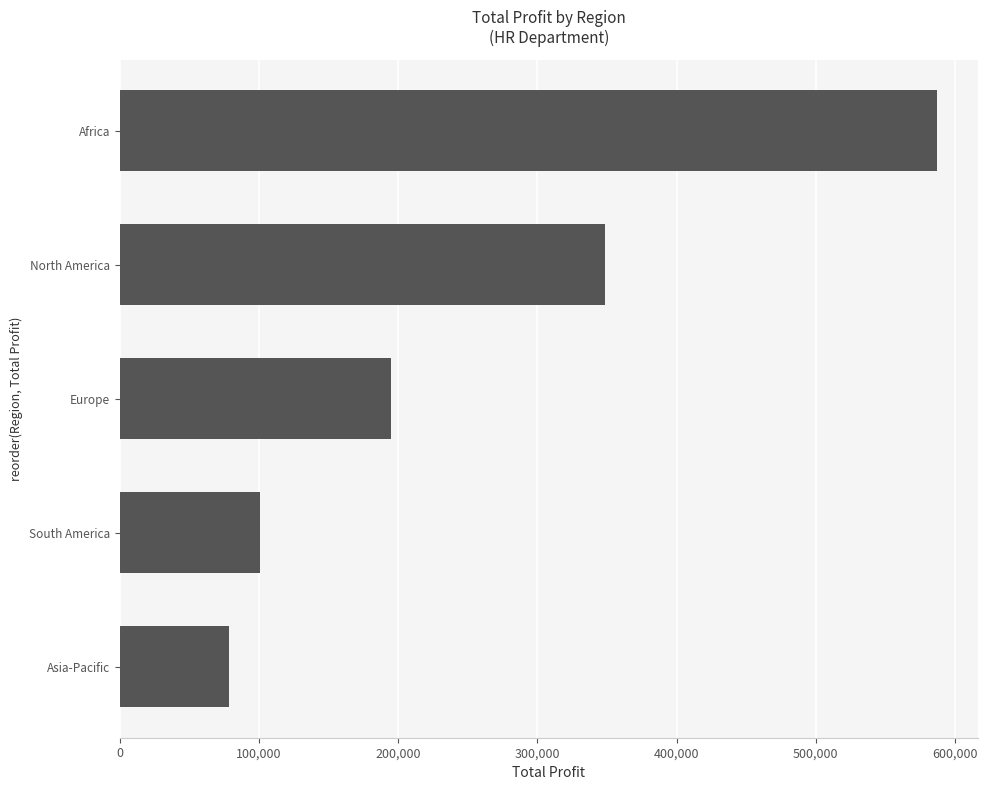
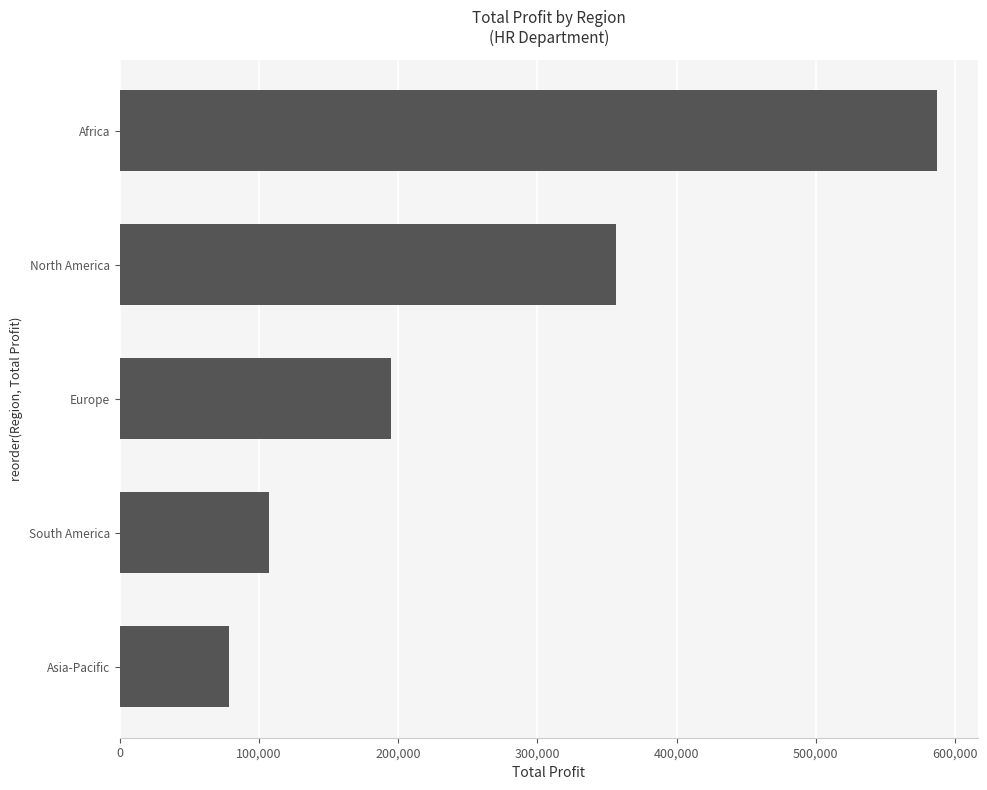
  {
    "Africa": "587,000",
-   "North America": "349,000",
+   "North America": "356,000",
    "Europe": "195,000",
-   "South America": "101,000",
+   "South America": "107,000",
    "Asia-Pacific": "78,000"
  }
